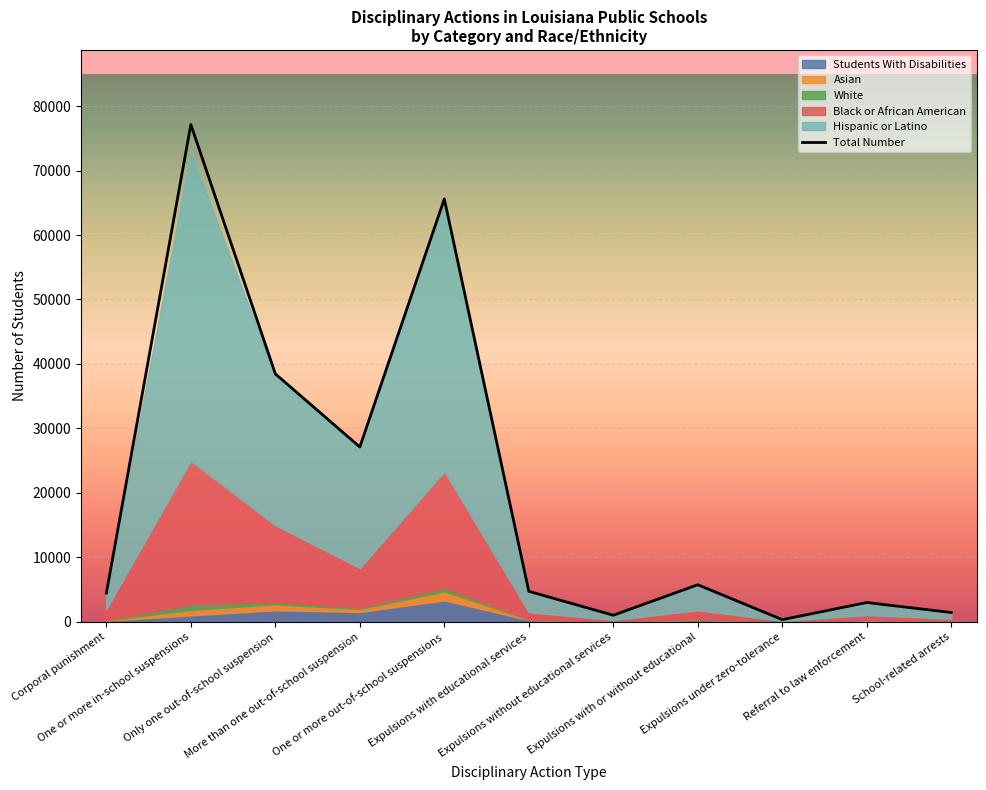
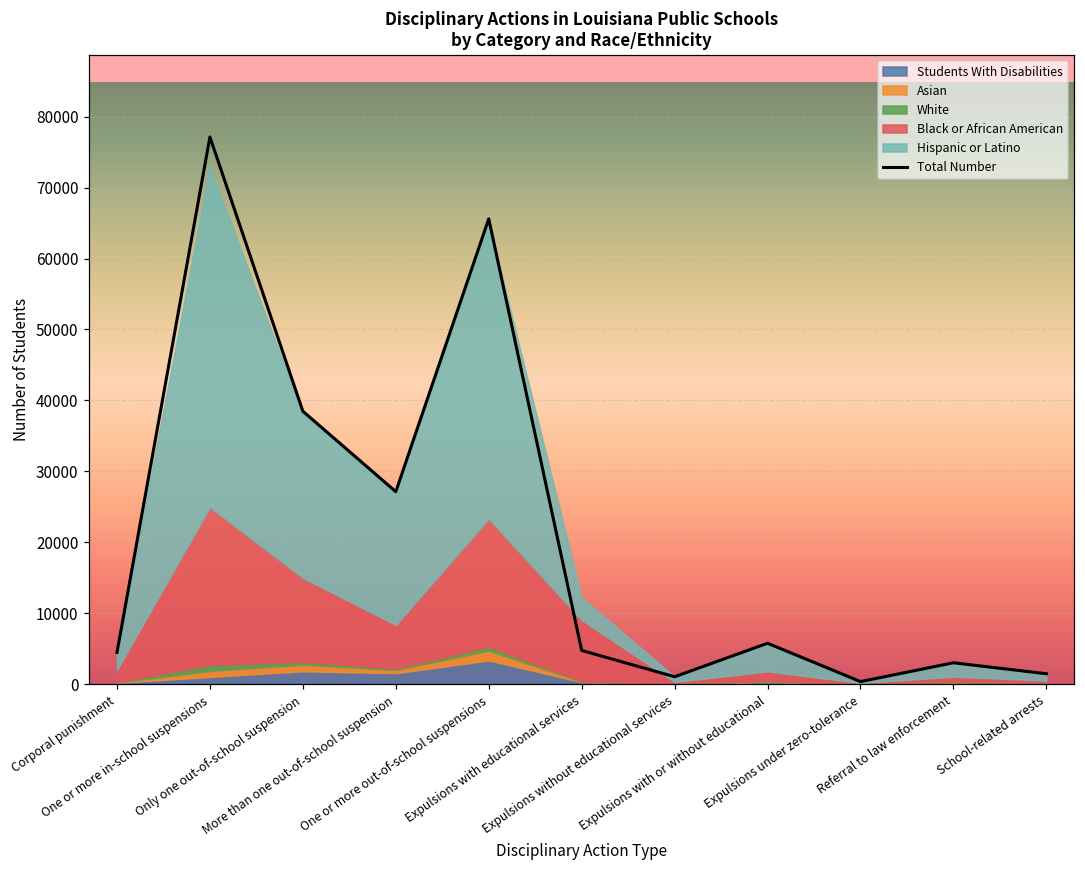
  {
    "Total Number": {
      "One or more in-school suspensions": 77000,
      "Only one out-of-school suspension": 38000,
      "One or more out-of-school suspensions": 66000
    },
    "Students With Disabilities": {
      "One or more in-school suspensions": 1000,
      "Only one out-of-school suspension": 2000,
      "More than one out-of-school suspension": 2000,
      "One or more out-of-school suspensions": 3000
    },
    "Asian": {
      "One or more in-school suspensions": 1000,
      "One or more out-of-school suspensions": 1000
    },
    "White": {
      "One or more in-school suspensions": 1000,
      "One or more out-of-school suspensions": 1000
    },
    "Black or African American": {
      "Corporal punishment": 2000,
      "One or more in-school suspensions": 22000,
      "Only one out-of-school suspension": 12000,
      "More than one out-of-school suspension": 6000,
      "One or more out-of-school suspensions": 18000,
-     "Expulsions with educational services": 1000,
+     "Expulsions with educational services": 9000,
      "Expulsions with or without educational": 1000,
      "Referral to law enforcement": 1000
    },
    "Hispanic or Latino": {
      "One or more in-school suspensions": 48000,
      "Only one out-of-school suspension": 23000,
      "One or more out-of-school suspensions": 42000
    }
  }
